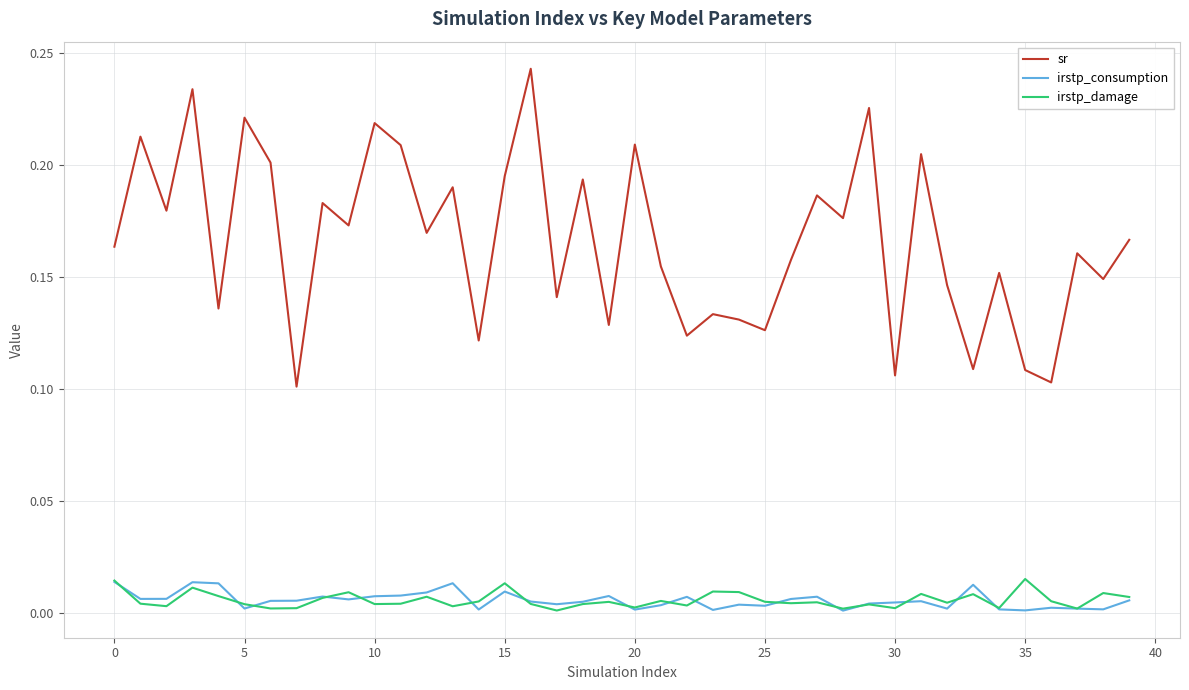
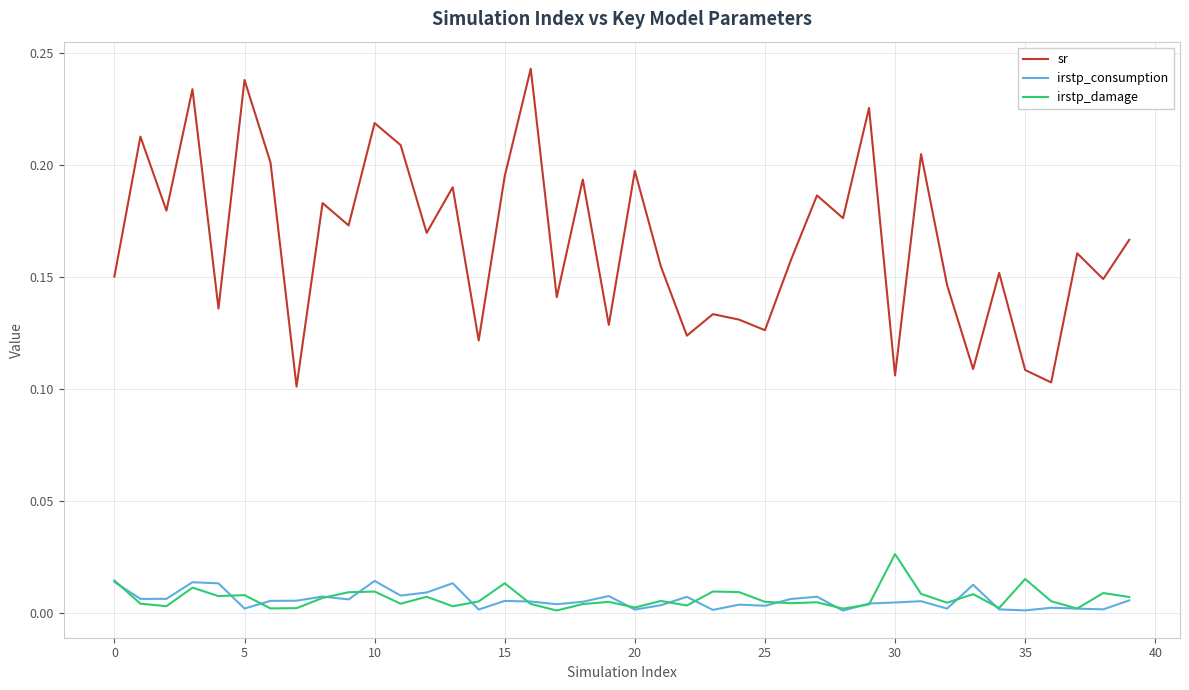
  {
    "sr": {
-     "0": 0.163,
-     "5": 0.221,
+     "0": 0.150,
+     "5": 0.238,
      "10": 0.219,
      "15": 0.195,
-     "20": 0.209,
+     "20": 0.197,
      "25": 0.126,
      "30": 0.106,
      "35": 0.108
    },
    "irstp_consumption": {
      "5": 0.002,
-     "10": 0.007,
-     "15": 0.010,
+     "10": 0.014,
+     "15": 0.005,
      "25": 0.003,
      "30": 0.005,
      "35": 0.001
    },
    "irstp_damage": {
-     "5": 0.004,
-     "10": 0.004,
+     "5": 0.008,
+     "10": 0.010,
      "15": 0.013,
      "25": 0.005,
-     "30": 0.002,
+     "30": 0.026,
      "35": 0.015
    }
  }
